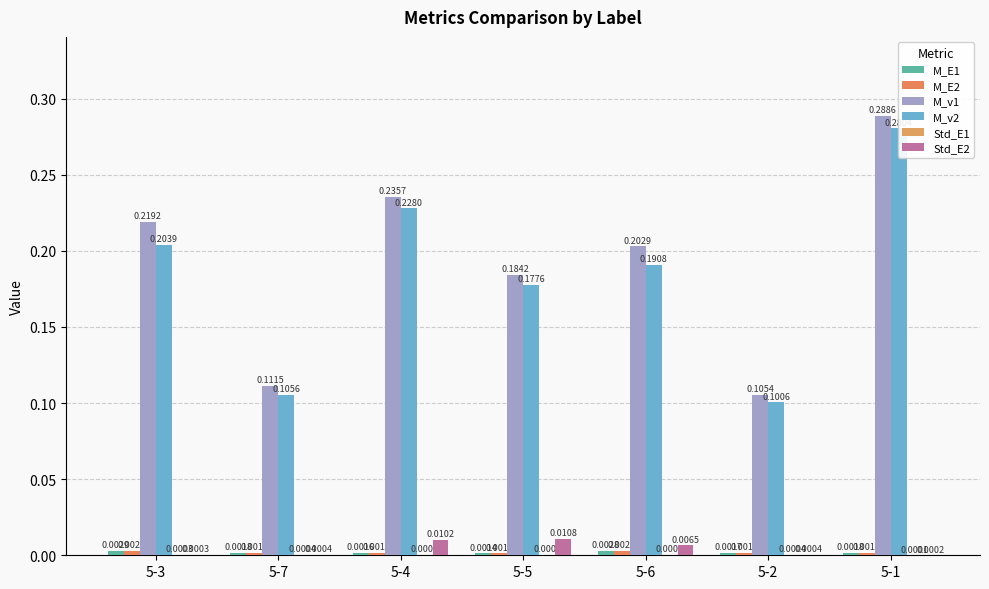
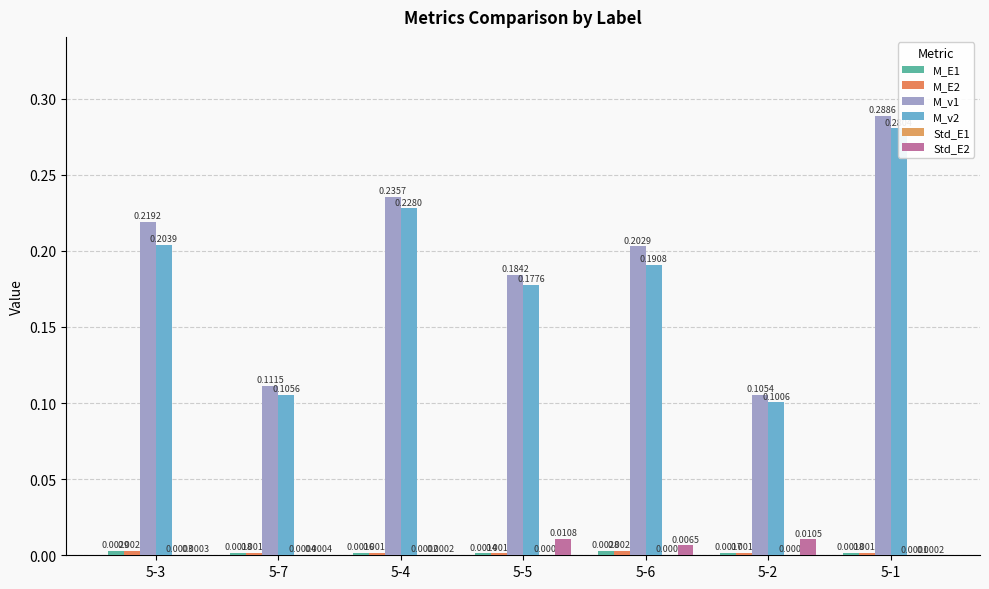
  {
    "Std_E2": {
-     "5-4": 0.0102,
+     "5-4": 0.0002,
      "5-5": 0.0108,
      "5-6": 0.0065,
-     "5-2": 0.0004
+     "5-2": 0.0105
    }
  }
